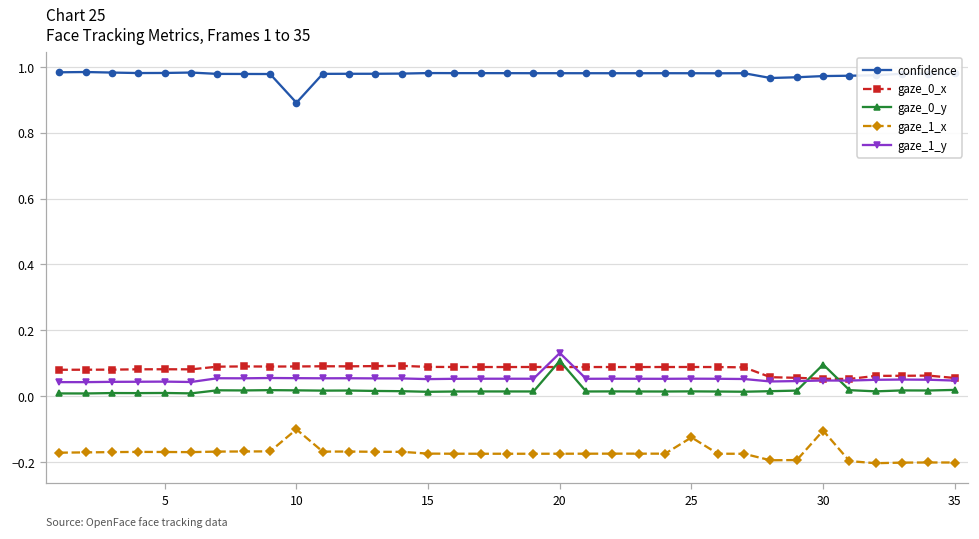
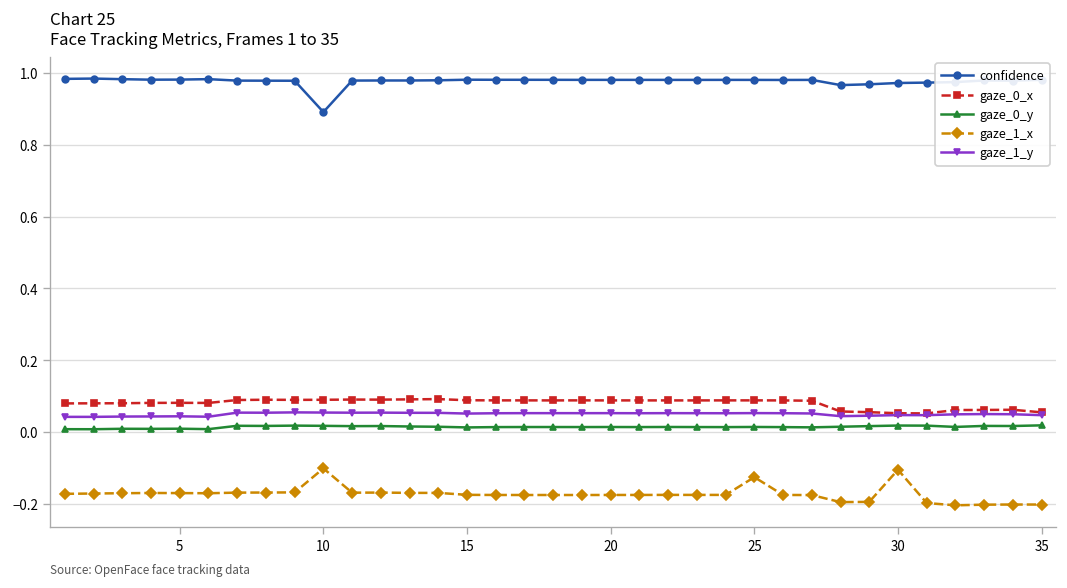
  {
    "confidence": {
      "5": 0.98,
      "10": 0.89,
      "15": 0.98,
      "20": 0.98,
      "25": 0.98,
      "30": 0.97
    },
    "gaze_0_x": {
      "5": 0.08,
      "10": 0.09,
      "15": 0.09,
      "20": 0.09,
      "25": 0.09
    },
    "gaze_0_y": {
      "5": 0.01,
      "10": 0.02,
      "15": 0.01,
-     "20": 0.11,
+     "20": 0.01,
      "25": 0.01,
-     "30": 0.10,
+     "30": 0.02,
      "35": 0.02
    },
    "gaze_1_x": {
      "5": -0.17,
      "10": -0.10,
      "15": -0.17,
      "20": -0.17,
      "25": -0.13,
      "30": -0.10,
      "35": -0.20
    },
    "gaze_1_y": {
      "5": 0.04,
      "10": 0.05,
      "15": 0.05,
-     "20": 0.13,
+     "20": 0.05,
      "25": 0.05
    }
  }
